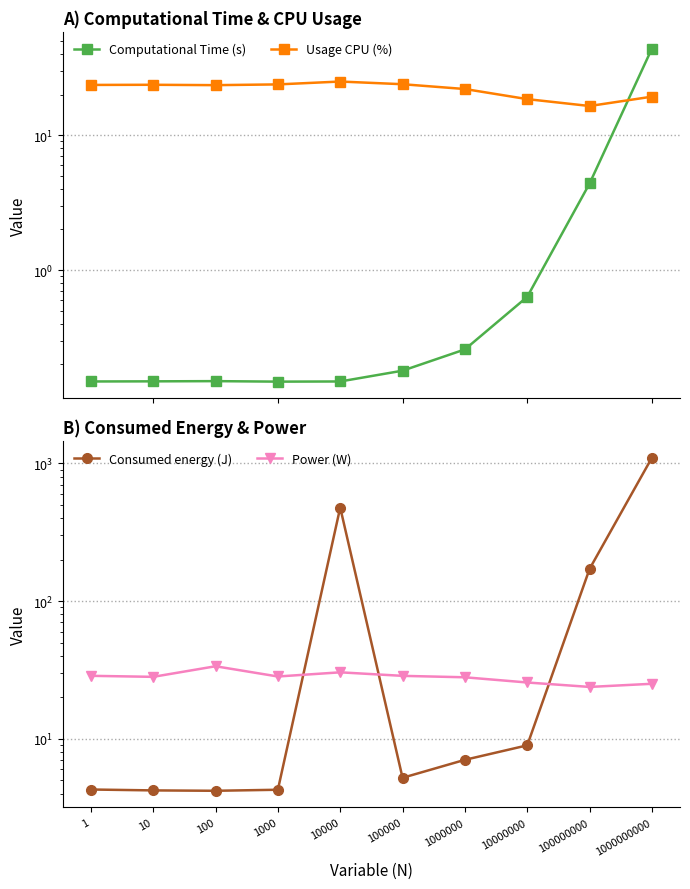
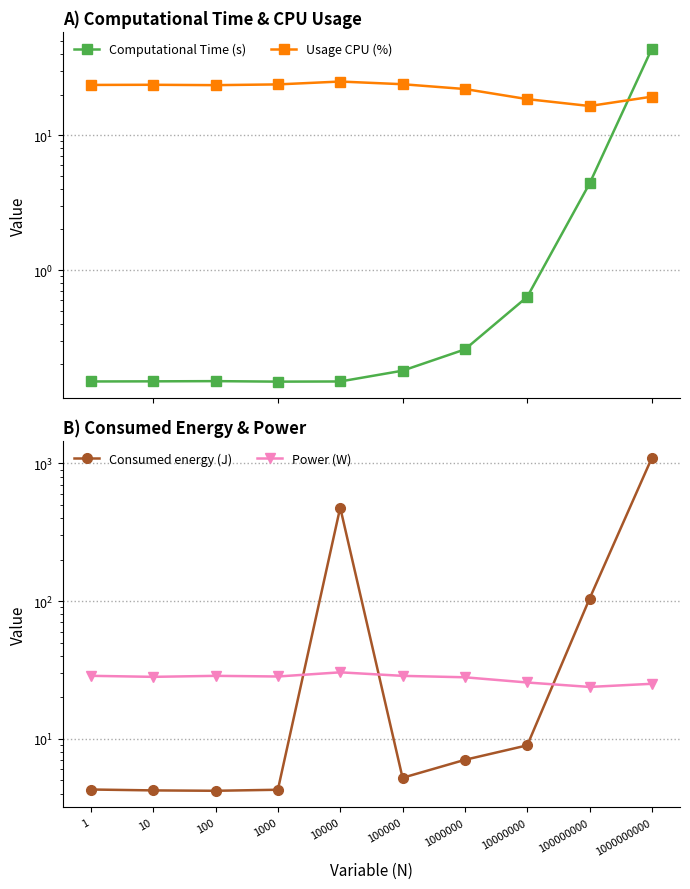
  {
    "B) Consumed Energy & Power": {
      "Consumed energy (J)": {
        "1": 4.3,
        "10": 4.2,
        "100": 4.2,
        "1000": 4.3,
        "10000": 480,
        "100000": 5,
        "1000000": 7,
        "10000000": 9,
-       "100000000": 170,
+       "100000000": 100,
        "1000000000": 1100
      },
      "Power (W)": {
        "1": 29,
        "10": 28,
-       "100": 34,
+       "100": 29,
        "1000": 28,
        "10000": 30,
        "100000": 29,
        "1000000": 28,
        "10000000": 26,
        "100000000": 24,
        "1000000000": 25
      }
    }
  }
